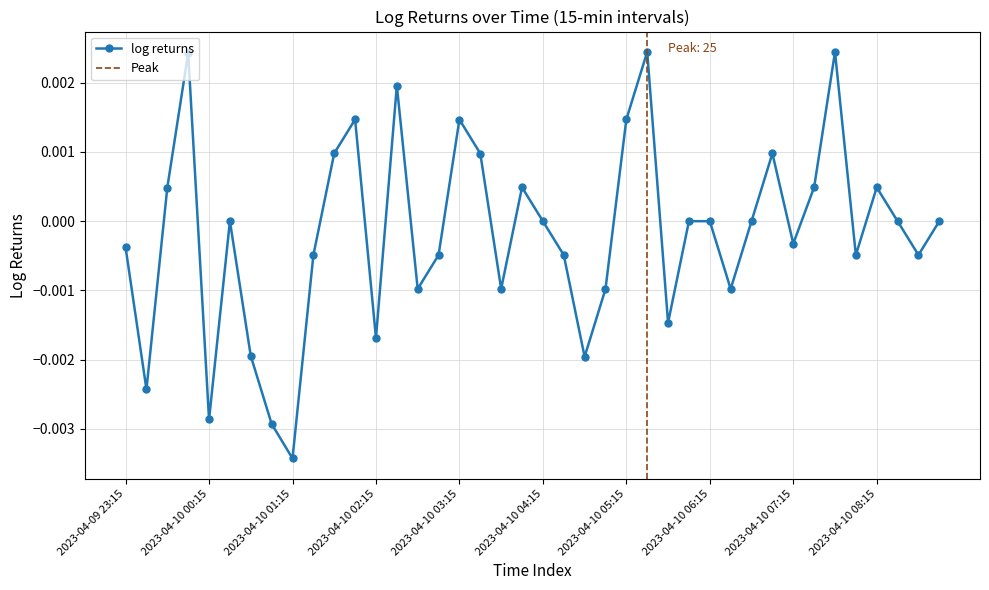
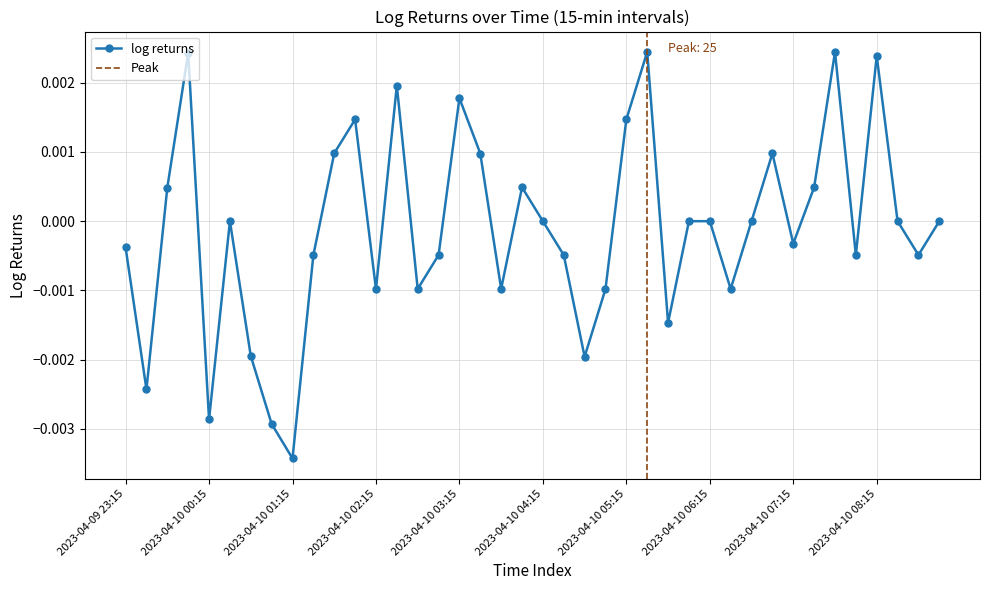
  {
    "2023-04-09 23:15": -0.0004,
    "2023-04-10 00:15": -0.0029,
    "2023-04-10 01:15": -0.0034,
-   "2023-04-10 02:15": -0.0017,
-   "2023-04-10 03:15": 0.0015,
+   "2023-04-10 02:15": -0.0010,
+   "2023-04-10 03:15": 0.0018,
    "2023-04-10 04:15": 0.0000,
    "2023-04-10 05:15": 0.0015,
    "2023-04-10 06:15": 0.0000,
    "2023-04-10 07:15": -0.0003,
-   "2023-04-10 08:15": 0.0005
+   "2023-04-10 08:15": 0.0024
  }
